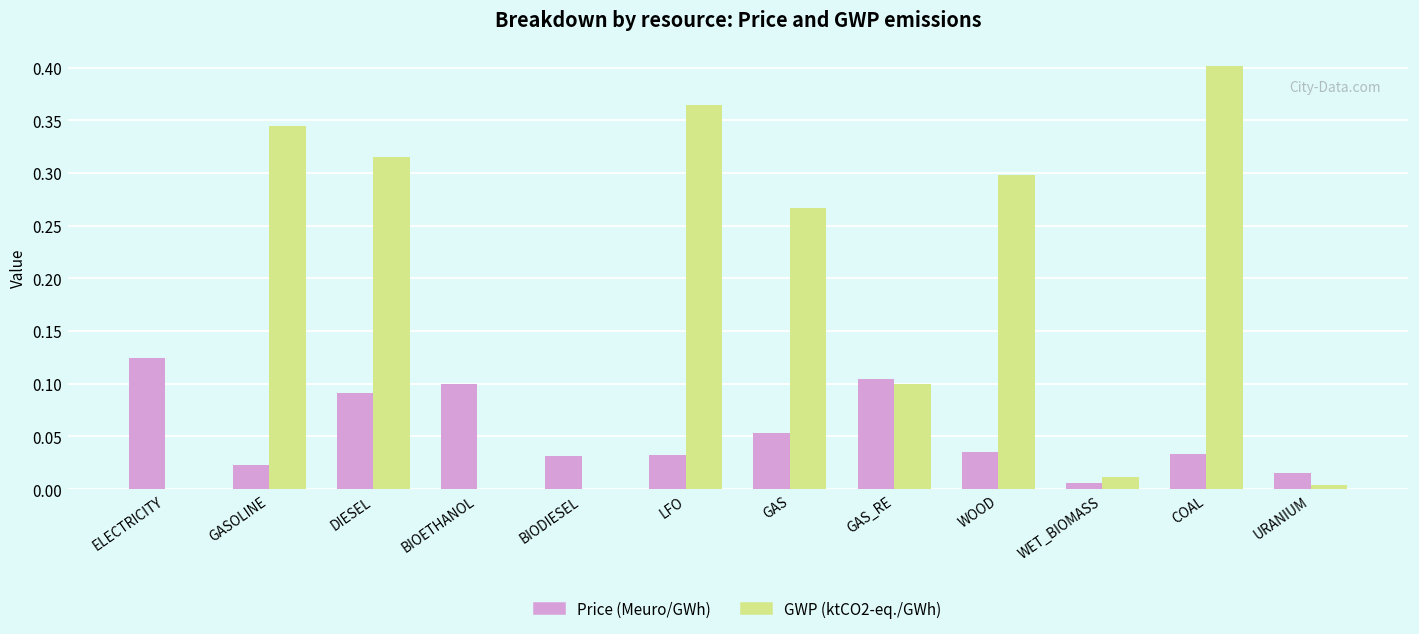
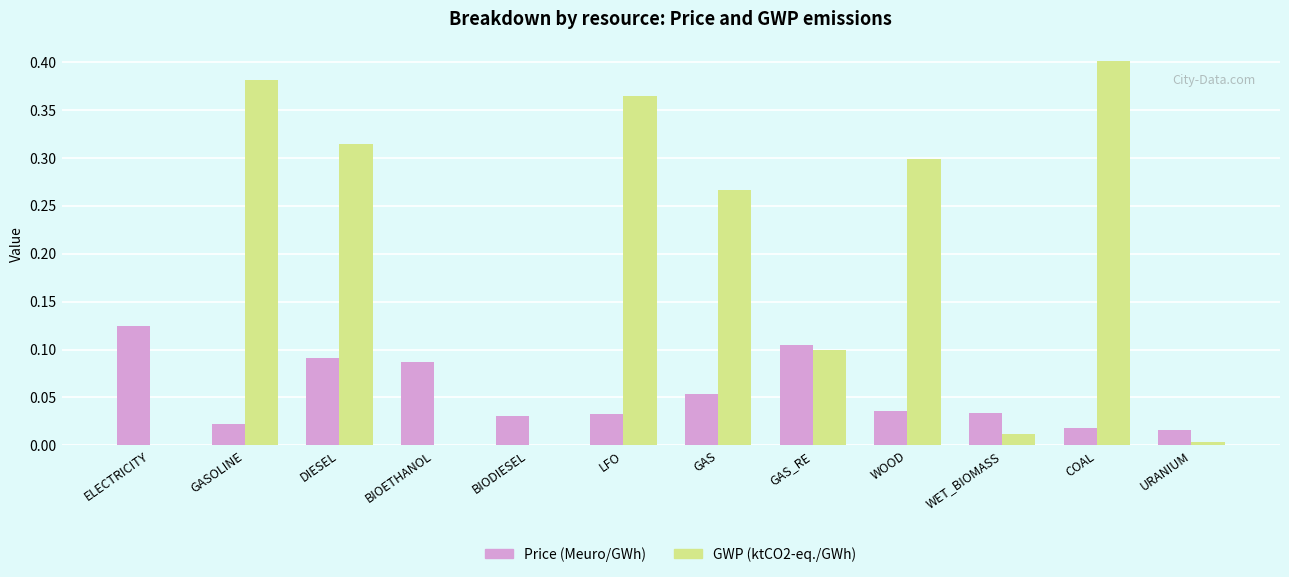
  {
    "Price (Meuro/GWh)": {
      "ELECTRICITY": 0.12,
      "GASOLINE": 0.02,
      "DIESEL": 0.09,
-     "BIOETHANOL": 0.10,
+     "BIOETHANOL": 0.09,
      "BIODIESEL": 0.03,
      "LFO": 0.03,
      "GAS": 0.05,
      "GAS_RE": 0.10,
      "WOOD": 0.04,
-     "WET_BIOMASS": 0.01,
-     "COAL": 0.03,
+     "WET_BIOMASS": 0.03,
+     "COAL": 0.02,
      "URANIUM": 0.02
    },
    "GWP (ktCO2-eq./GWh)": {
      "ELECTRICITY": 0.00,
-     "GASOLINE": 0.34,
+     "GASOLINE": 0.38,
      "DIESEL": 0.31,
      "BIOETHANOL": 0.00,
      "BIODIESEL": 0.00,
      "LFO": 0.36,
      "GAS": 0.27,
      "GAS_RE": 0.10,
      "WOOD": 0.30,
      "WET_BIOMASS": 0.01,
      "COAL": 0.40,
      "URANIUM": 0.00
    }
  }
